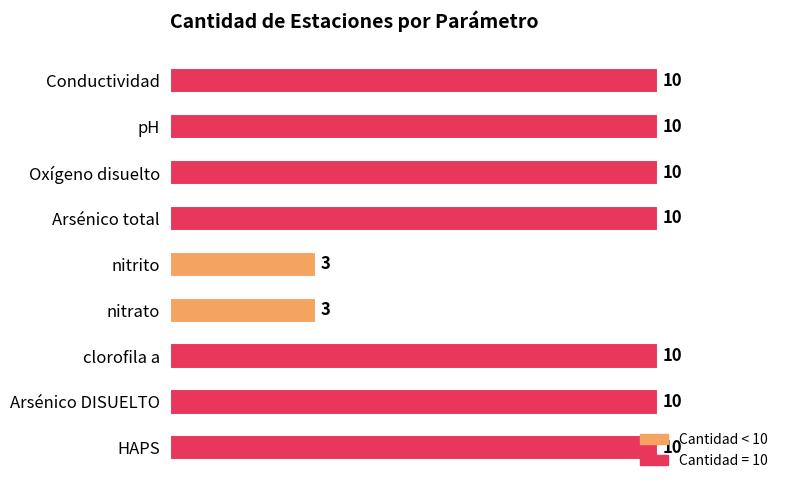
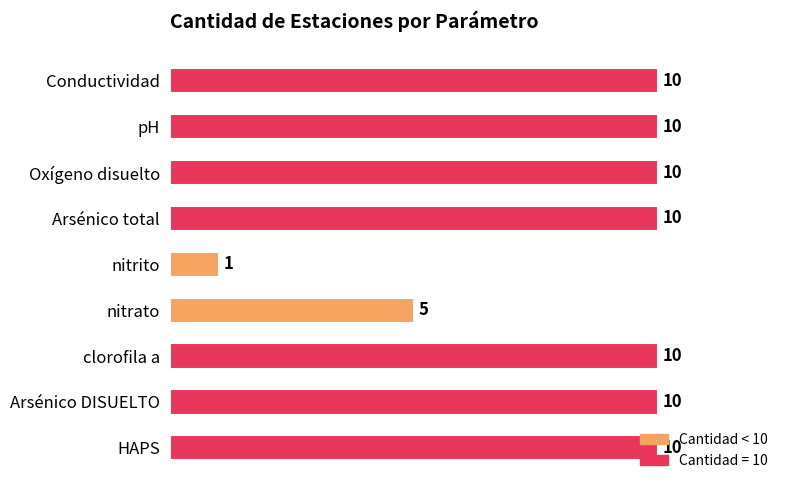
  {
    "Conductividad": 10,
    "pH": 10,
    "Oxígeno disuelto": 10,
    "Arsénico total": 10,
-   "nitrito": 3,
-   "nitrato": 3,
+   "nitrito": 1,
+   "nitrato": 5,
    "clorofila a": 10,
    "Arsénico DISUELTO": 10,
    "HAPS": 10
  }
